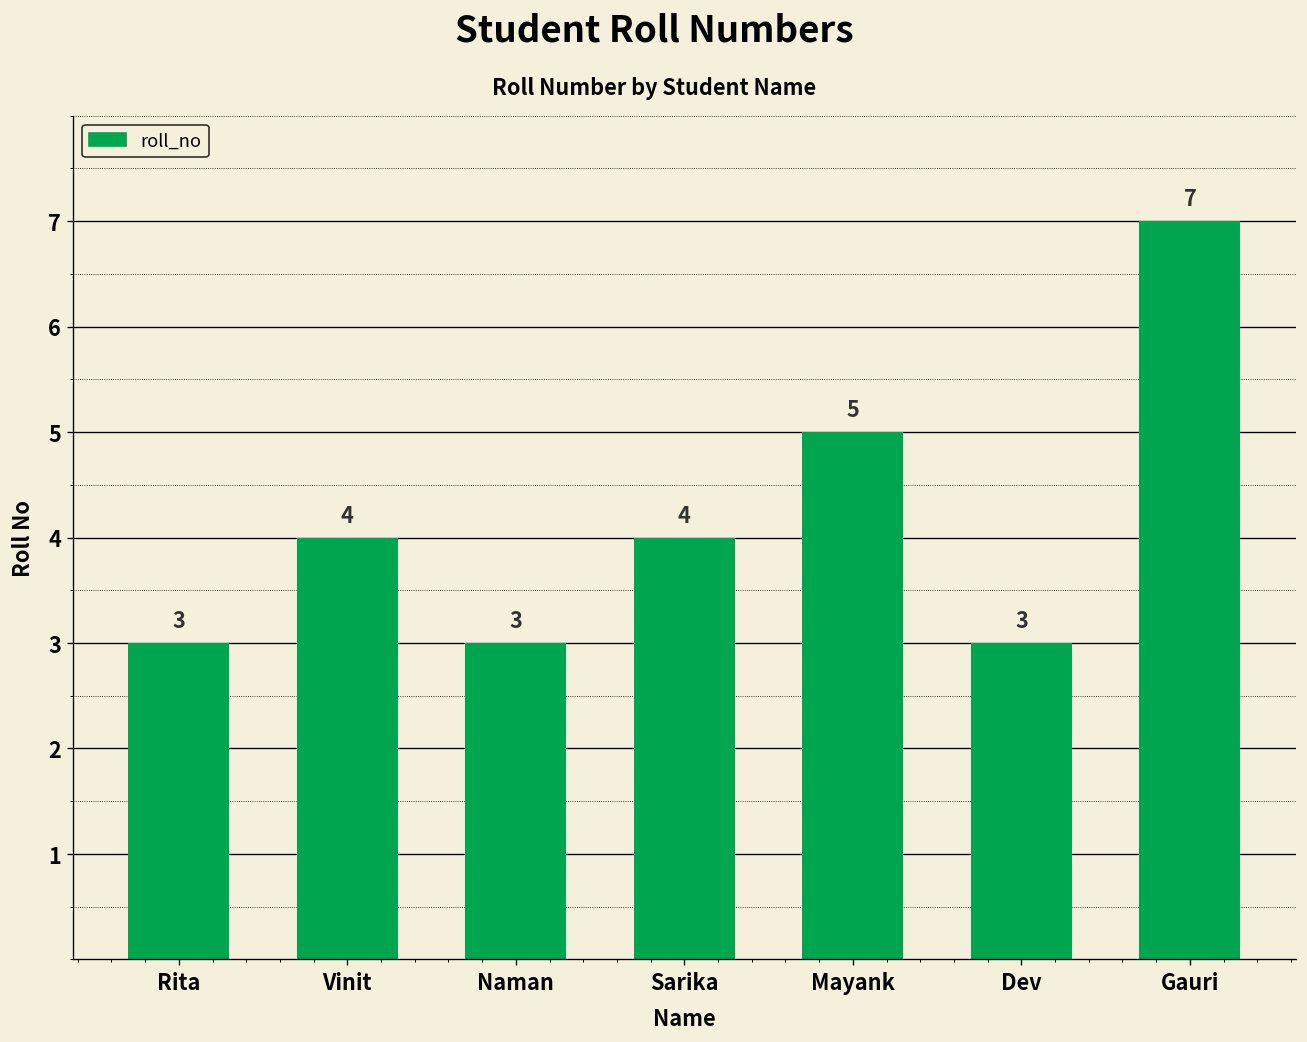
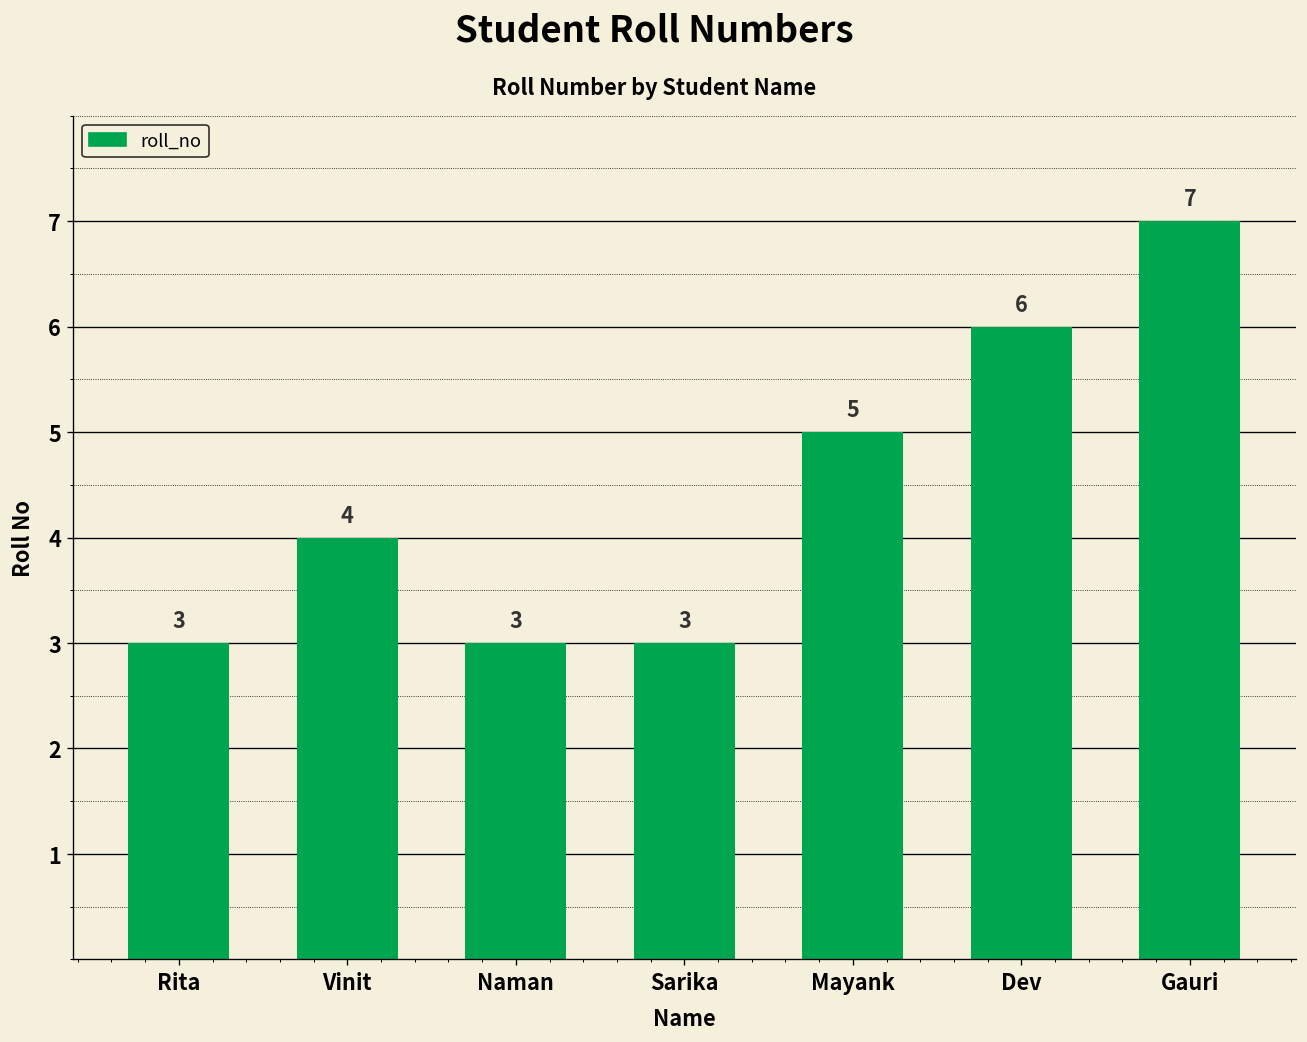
  {
    "Rita": 3,
    "Vinit": 4,
    "Naman": 3,
-   "Sarika": 4,
+   "Sarika": 3,
    "Mayank": 5,
-   "Dev": 3,
+   "Dev": 6,
    "Gauri": 7
  }
